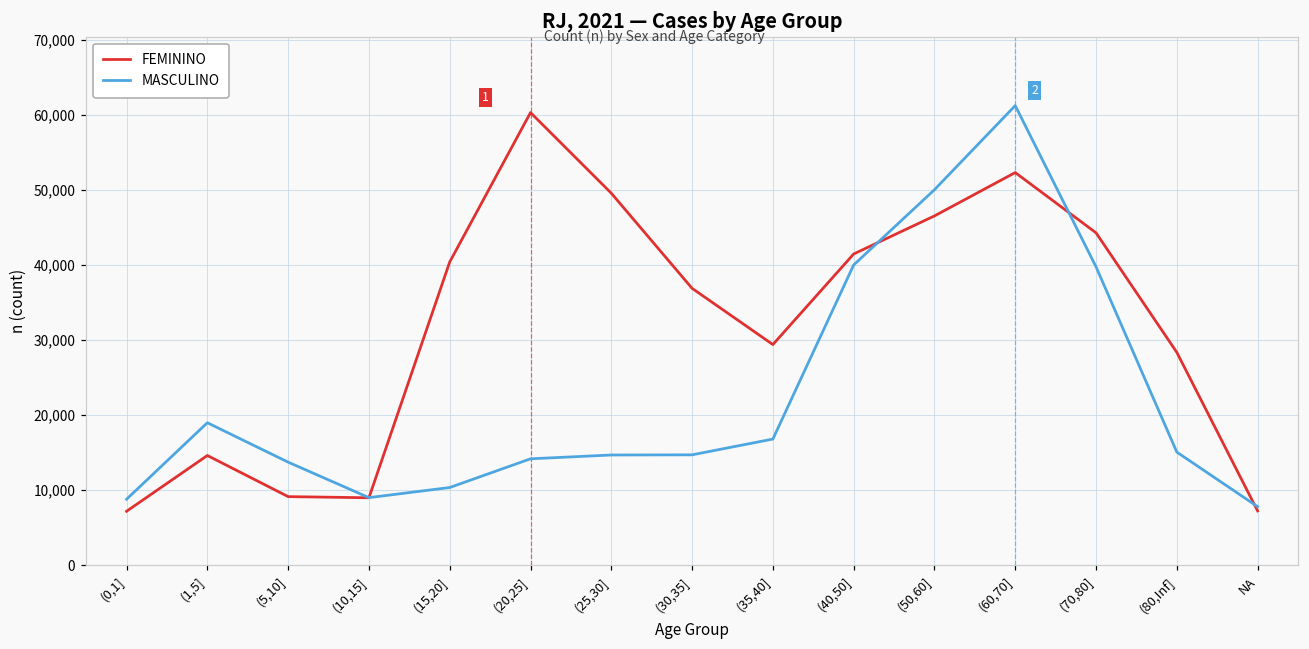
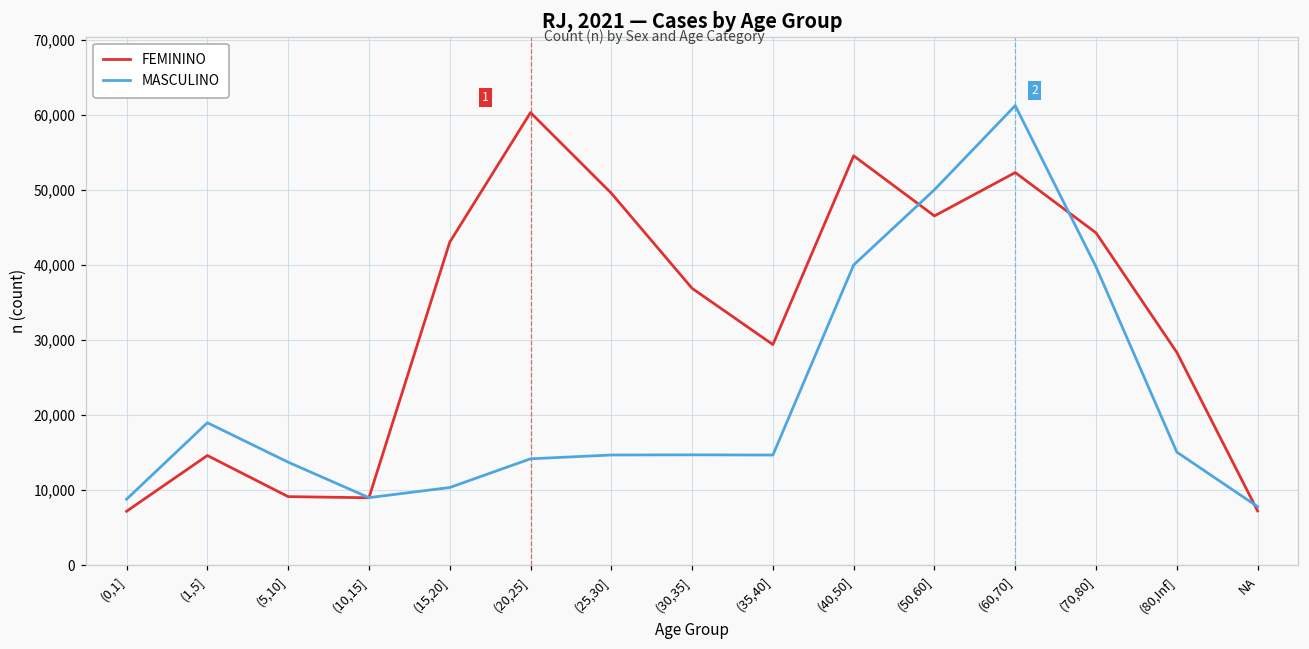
  {
    "FEMININO": {
      "(0,1]": "7,000",
      "(1,5]": "15,000",
      "(5,10]": "9,000",
-     "(15,20]": "40,000",
+     "(15,20]": "43,000",
      "(20,25]": "60,000",
      "(25,30]": "50,000",
      "(30,35]": "37,000",
      "(35,40]": "29,000",
-     "(40,50]": "41,000",
+     "(40,50]": "55,000",
      "(50,60]": "47,000",
      "(60,70]": "52,000",
      "(70,80]": "44,000",
      "(80,Inf]": "28,000",
      "NA": "7,000"
    },
    "MASCULINO": {
      "(0,1]": "9,000",
      "(1,5]": "19,000",
      "(5,10]": "14,000",
      "(15,20]": "10,000",
      "(20,25]": "14,000",
      "(25,30]": "15,000",
      "(30,35]": "15,000",
-     "(35,40]": "17,000",
+     "(35,40]": "15,000",
      "(40,50]": "40,000",
      "(50,60]": "50,000",
      "(70,80]": "40,000",
      "(80,Inf]": "15,000",
      "NA": "8,000"
    }
  }
